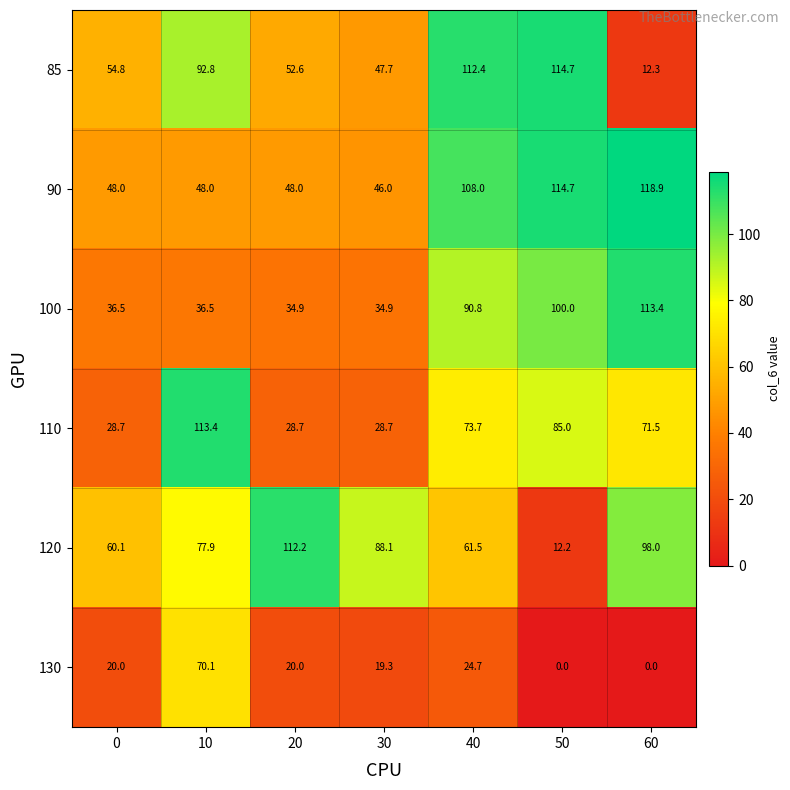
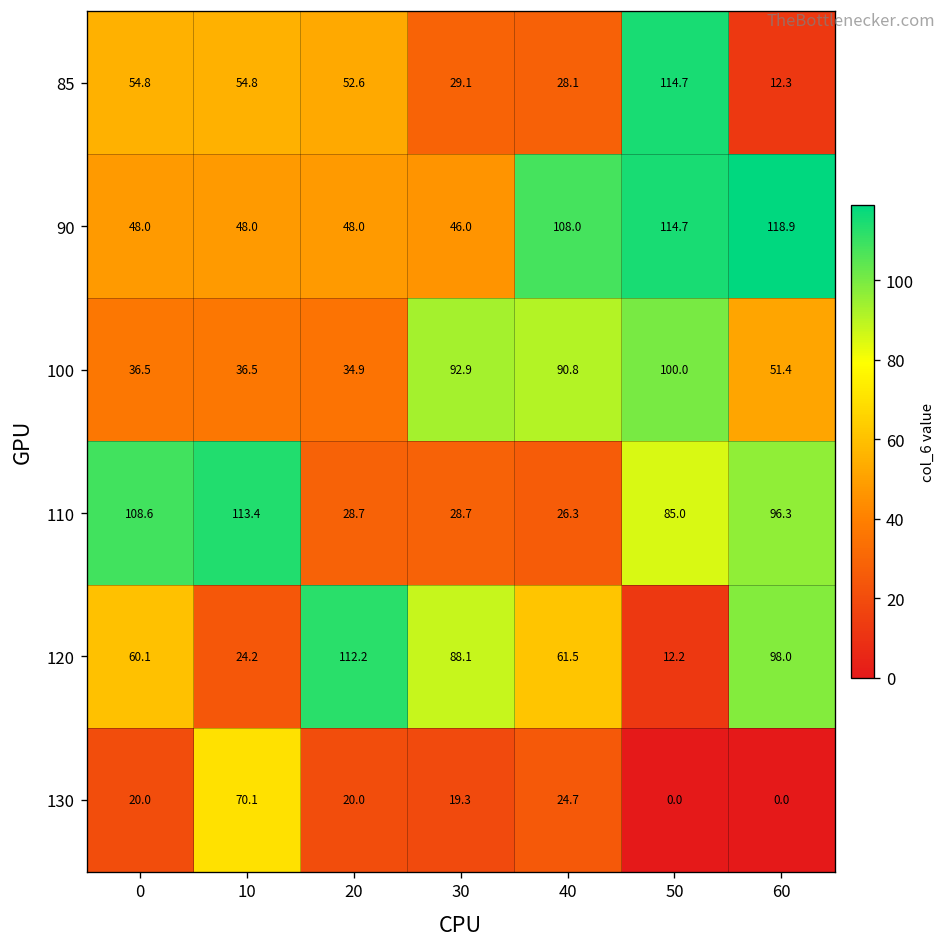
  {
    "85": {
      "0": 54.8,
-     "10": 92.8,
+     "10": 54.8,
      "20": 52.6,
-     "30": 47.7,
-     "40": 112.4,
+     "30": 29.1,
+     "40": 28.1,
      "50": 114.7,
      "60": 12.3
    },
    "90": {
      "0": 48.0,
      "10": 48.0,
      "20": 48.0,
      "30": 46.0,
      "40": 108.0,
      "50": 114.7,
      "60": 118.9
    },
    "100": {
      "0": 36.5,
      "10": 36.5,
      "20": 34.9,
-     "30": 34.9,
+     "30": 92.9,
      "40": 90.8,
      "50": 100.0,
-     "60": 113.4
+     "60": 51.4
    },
    "110": {
-     "0": 28.7,
+     "0": 108.6,
      "10": 113.4,
      "20": 28.7,
      "30": 28.7,
-     "40": 73.7,
+     "40": 26.3,
      "50": 85.0,
-     "60": 71.5
+     "60": 96.3
    },
    "120": {
      "0": 60.1,
-     "10": 77.9,
+     "10": 24.2,
      "20": 112.2,
      "30": 88.1,
      "40": 61.5,
      "50": 12.2,
      "60": 98.0
    },
    "130": {
      "0": 20.0,
      "10": 70.1,
      "20": 20.0,
      "30": 19.3,
      "40": 24.7,
      "50": 0.0,
      "60": 0.0
    }
  }
